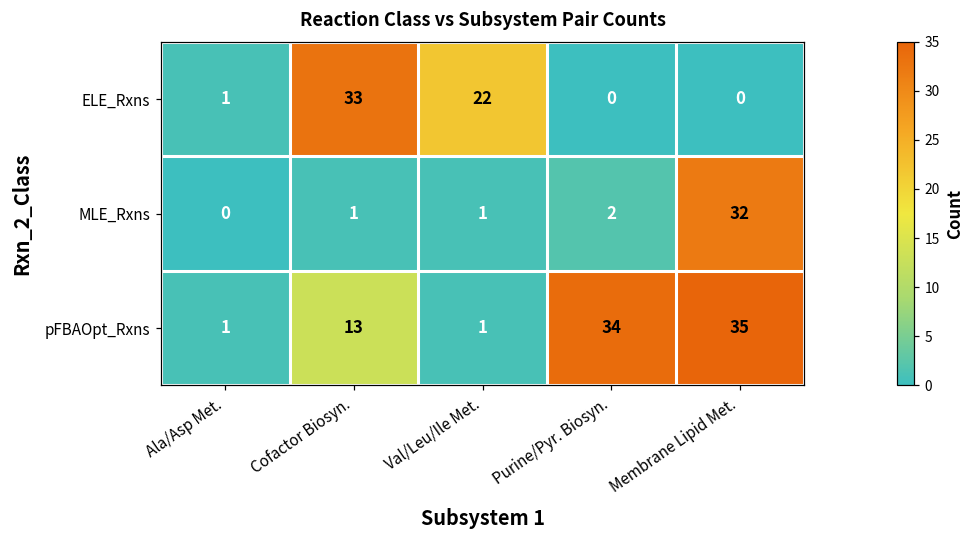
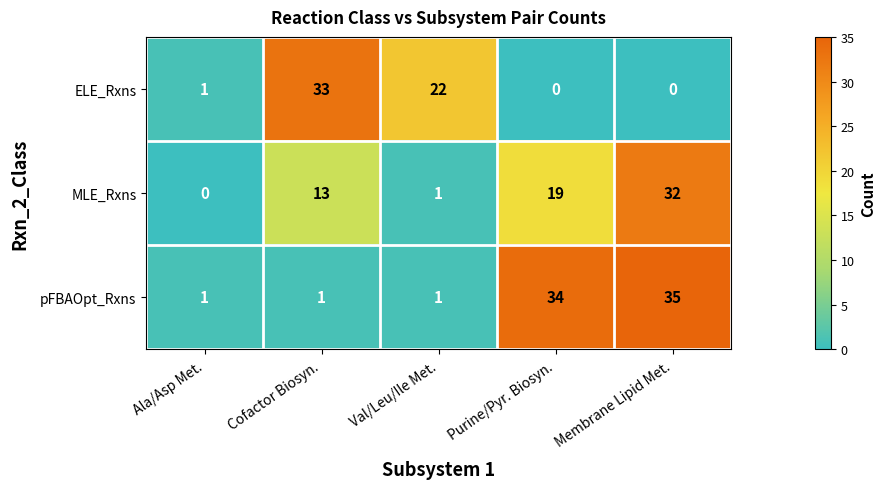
  {
    "ELE_Rxns": {
      "Ala/Asp Met.": 1,
      "Cofactor Biosyn.": 33,
      "Val/Leu/Ile Met.": 22,
      "Purine/Pyr. Biosyn.": 0,
      "Membrane Lipid Met.": 0
    },
    "MLE_Rxns": {
      "Ala/Asp Met.": 0,
-     "Cofactor Biosyn.": 1,
+     "Cofactor Biosyn.": 13,
      "Val/Leu/Ile Met.": 1,
-     "Purine/Pyr. Biosyn.": 2,
+     "Purine/Pyr. Biosyn.": 19,
      "Membrane Lipid Met.": 32
    },
    "pFBAOpt_Rxns": {
      "Ala/Asp Met.": 1,
-     "Cofactor Biosyn.": 13,
+     "Cofactor Biosyn.": 1,
      "Val/Leu/Ile Met.": 1,
      "Purine/Pyr. Biosyn.": 34,
      "Membrane Lipid Met.": 35
    }
  }
